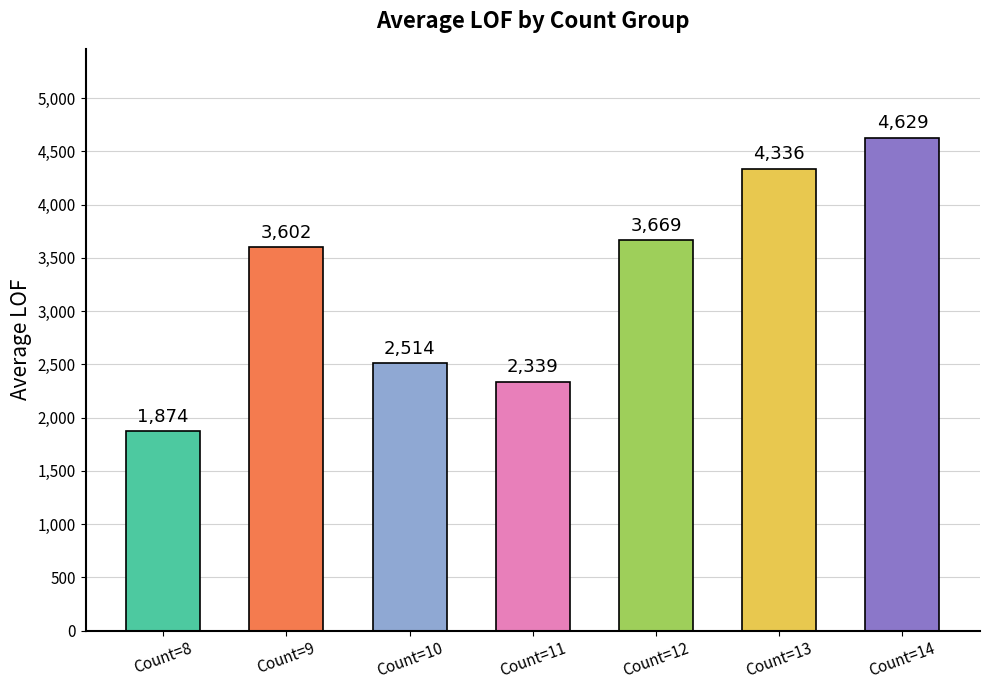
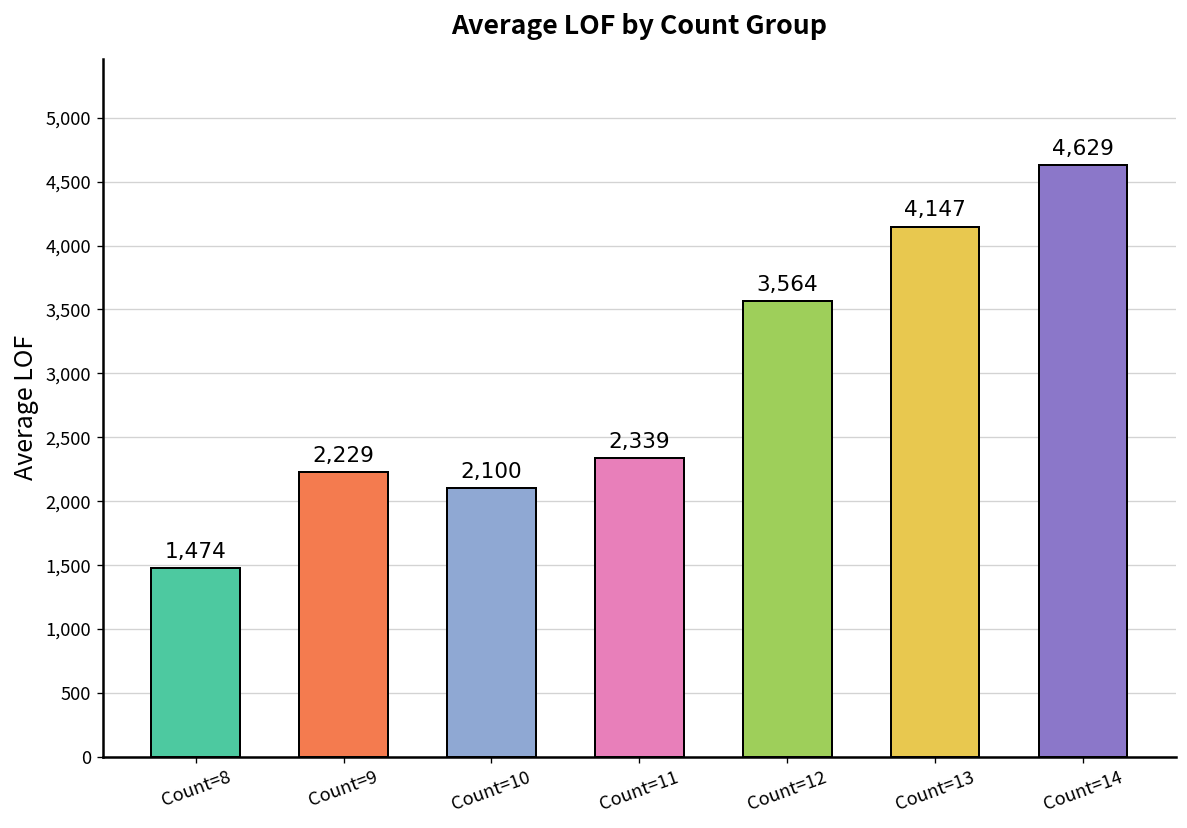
  {
-   "Count=8": "1,874",
-   "Count=9": "3,602",
-   "Count=10": "2,514",
+   "Count=8": "1,474",
+   "Count=9": "2,229",
+   "Count=10": "2,100",
    "Count=11": "2,339",
-   "Count=12": "3,669",
-   "Count=13": "4,336",
+   "Count=12": "3,564",
+   "Count=13": "4,147",
    "Count=14": "4,629"
  }
